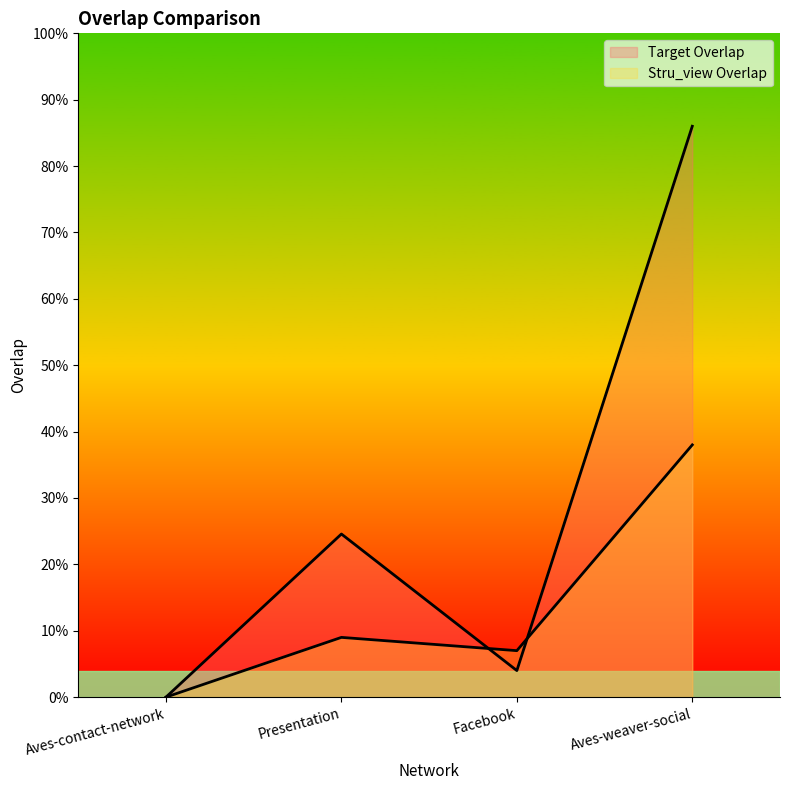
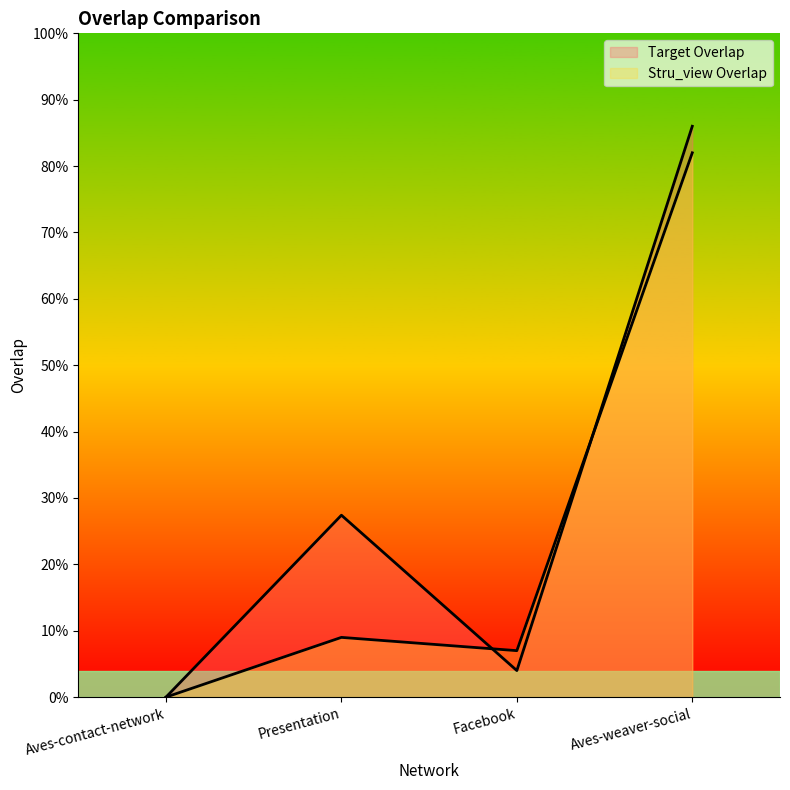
  {
    "Target Overlap": {
-     "Presentation": "25%",
+     "Presentation": "27%",
      "Aves-weaver-social": "86%"
    },
    "Stru_view Overlap": {
      "Presentation": "9%",
      "Facebook": "7%",
-     "Aves-weaver-social": "38%"
+     "Aves-weaver-social": "82%"
    }
  }
